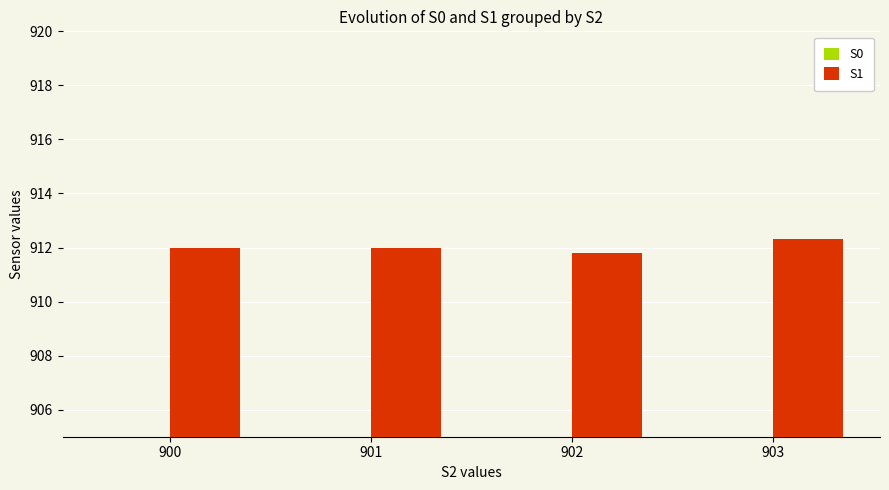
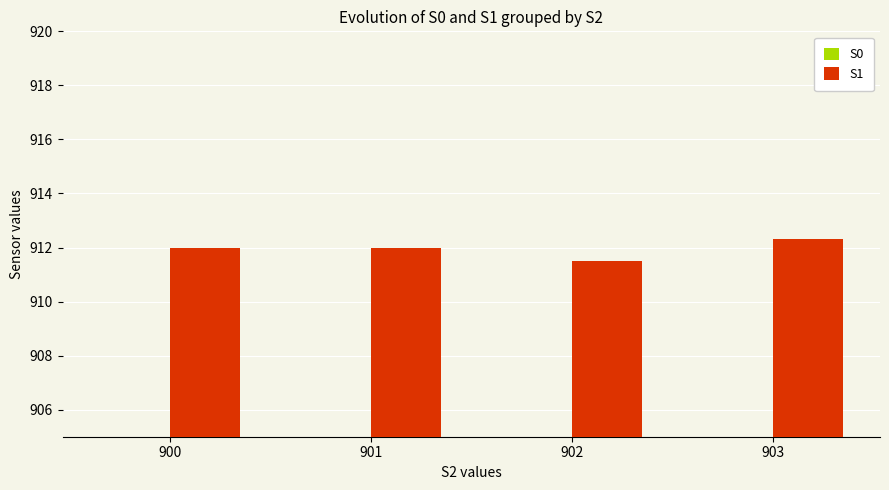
  {
    "S1": {
      "900": 912.0,
      "901": 912.0,
-     "902": 911.8,
+     "902": 911.5,
      "903": 912.3
    }
  }
